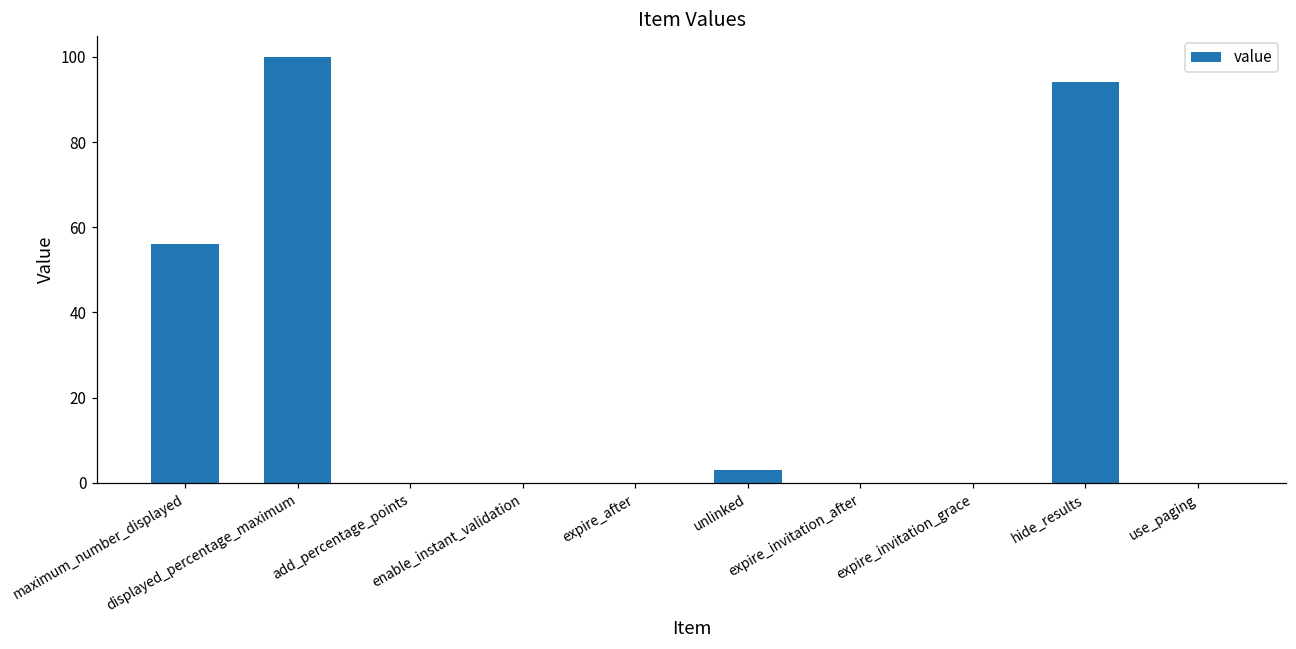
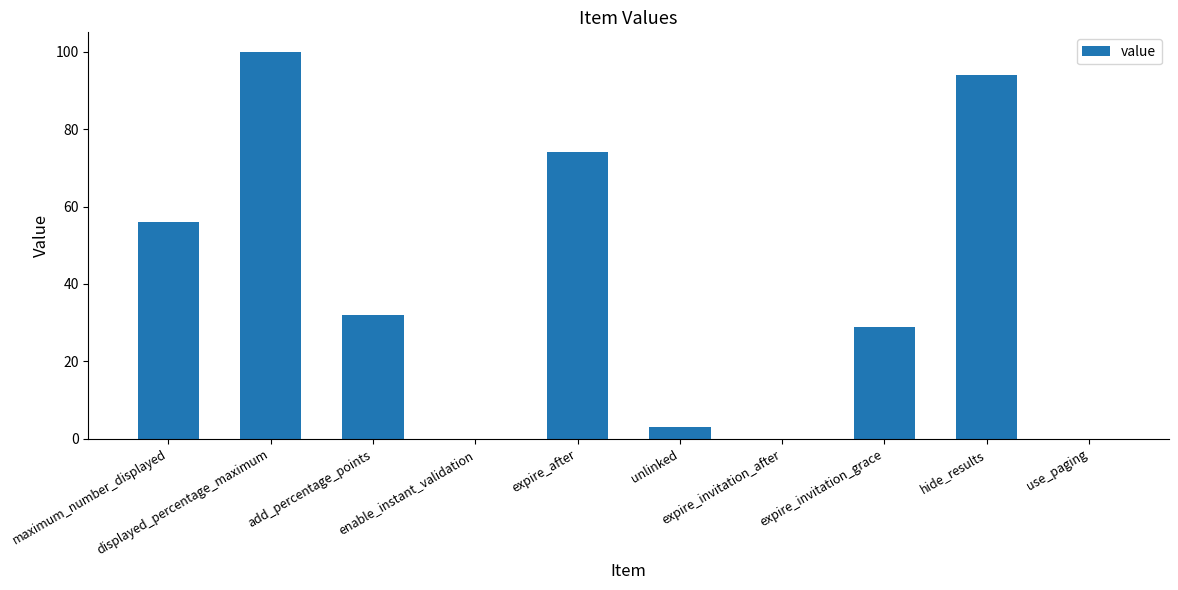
  {
    "maximum_number_displayed": 56,
    "displayed_percentage_maximum": 100,
-   "add_percentage_points": 0,
+   "add_percentage_points": 32,
    "enable_instant_validation": 0,
-   "expire_after": 0,
+   "expire_after": 74,
    "unlinked": 3,
    "expire_invitation_after": 0,
-   "expire_invitation_grace": 0,
+   "expire_invitation_grace": 29,
    "hide_results": 94,
    "use_paging": 0
  }
